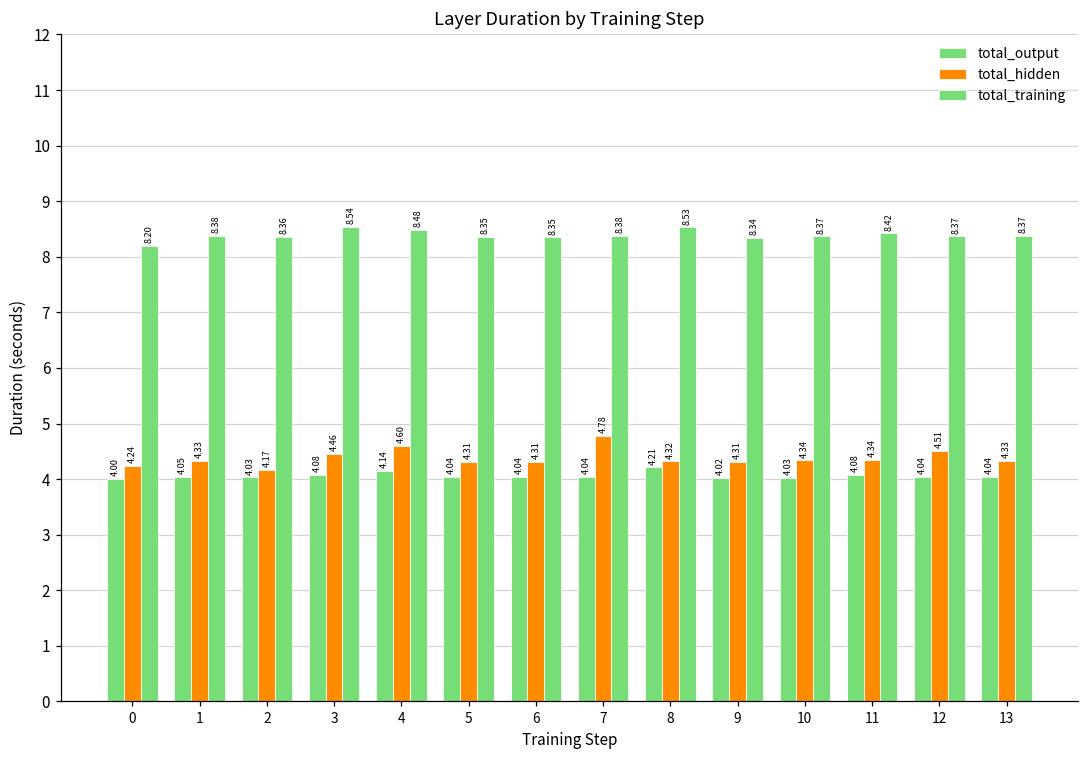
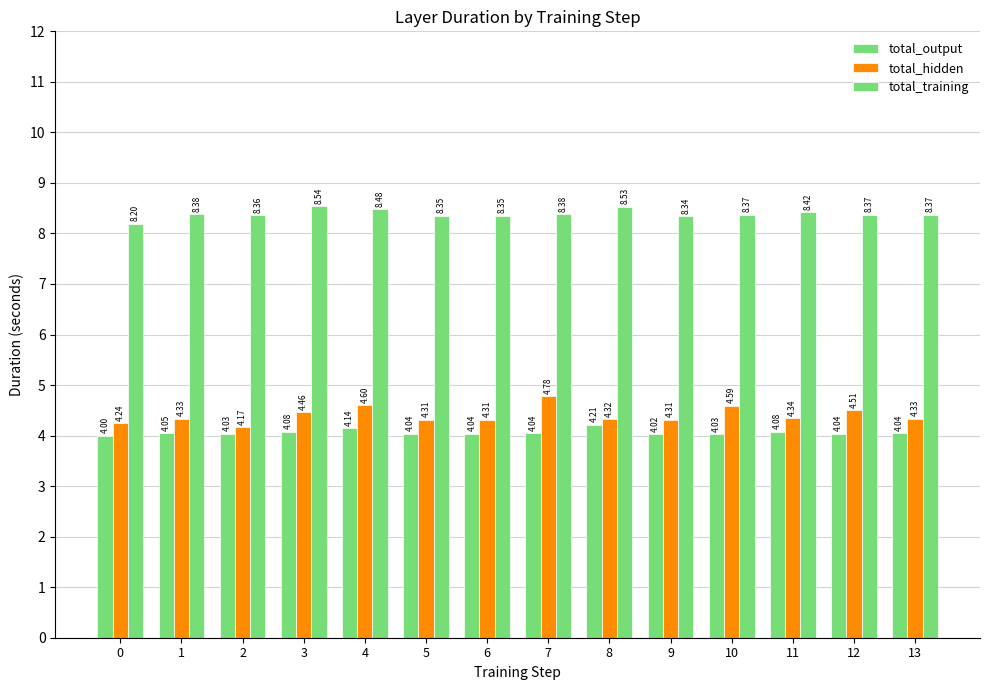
  {
    "total_hidden": {
      "0": 4.24,
      "1": 4.33,
      "2": 4.17,
      "3": 4.46,
      "4": 4.60,
      "5": 4.31,
      "6": 4.31,
      "7": 4.78,
      "8": 4.32,
      "9": 4.31,
-     "10": 4.34,
+     "10": 4.59,
      "11": 4.34,
      "12": 4.51,
      "13": 4.33
    }
  }
